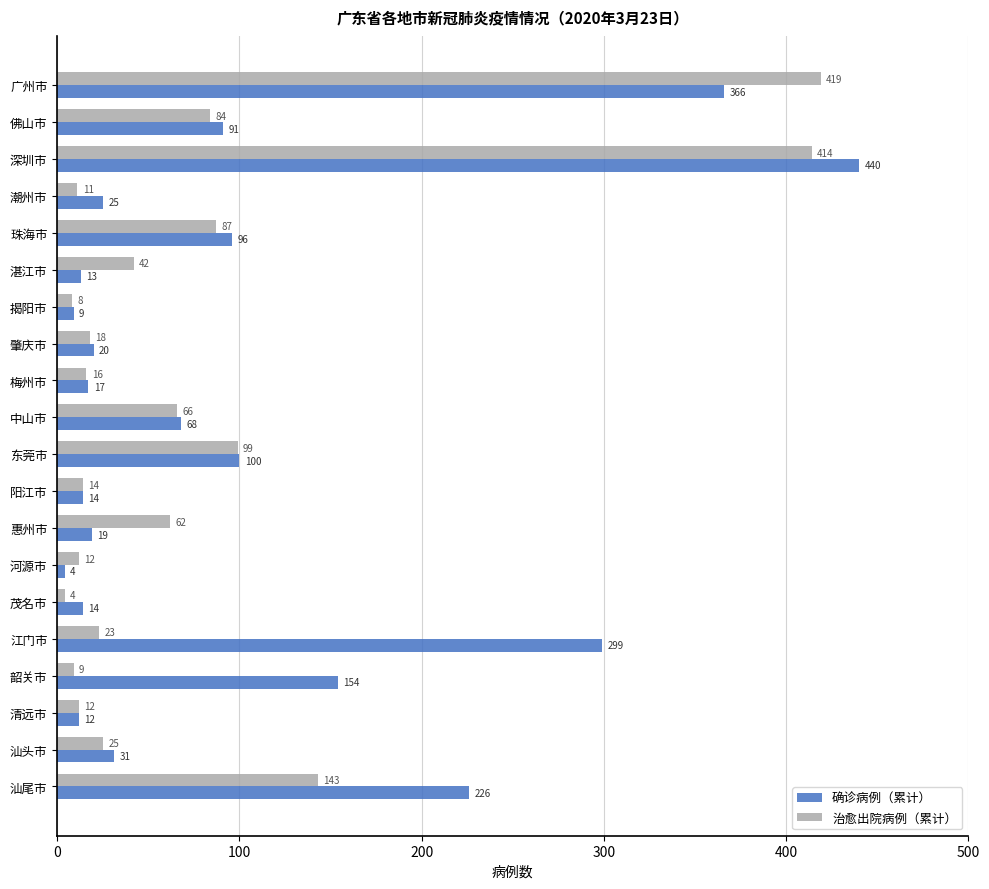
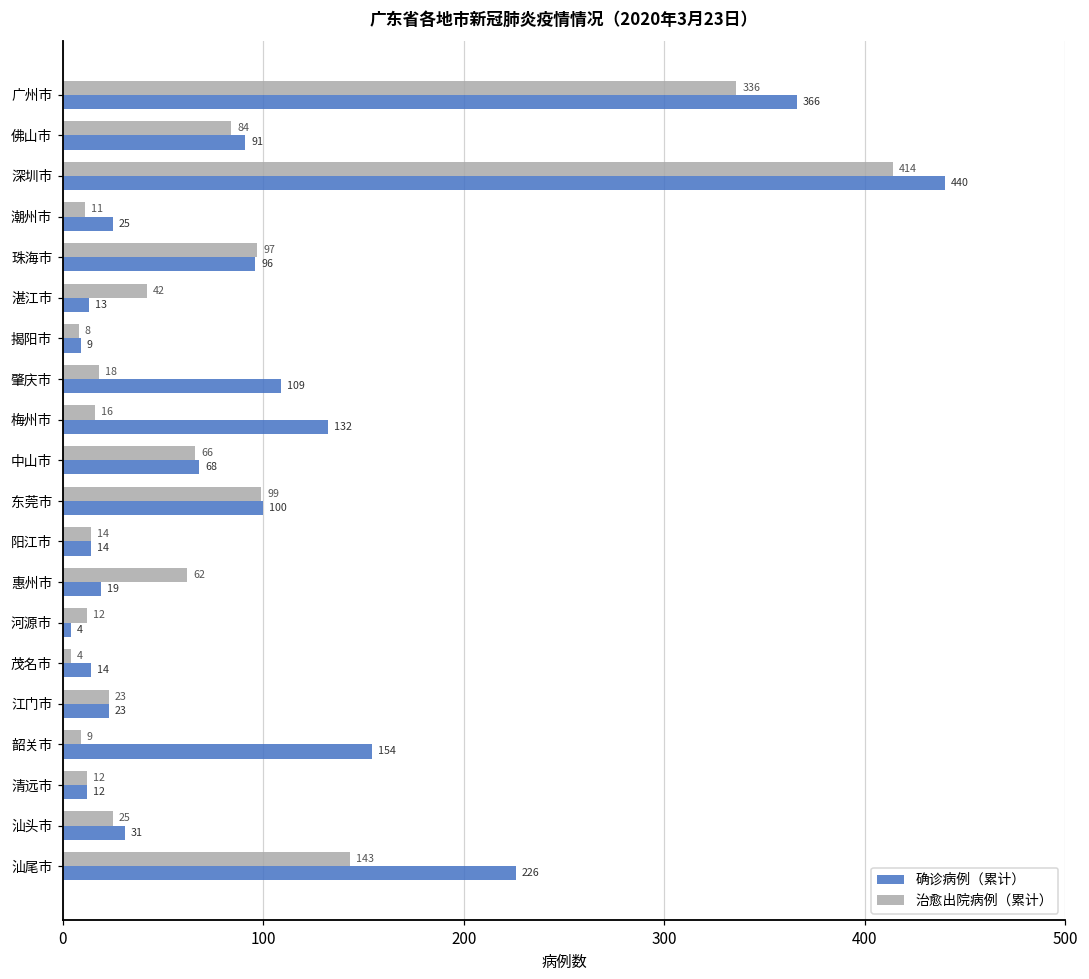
  {
    "确诊病例（累计）": {
      "广州市": 366,
      "佛山市": 91,
      "深圳市": 440,
      "潮州市": 25,
      "珠海市": 96,
      "湛江市": 13,
      "揭阳市": 9,
-     "肇庆市": 20,
-     "梅州市": 17,
+     "肇庆市": 109,
+     "梅州市": 132,
      "中山市": 68,
      "东莞市": 100,
      "阳江市": 14,
      "惠州市": 19,
      "河源市": 4,
      "茂名市": 14,
-     "江门市": 299,
+     "江门市": 23,
      "韶关市": 154,
      "清远市": 12,
      "汕头市": 31,
      "汕尾市": 226
    },
    "治愈出院病例（累计）": {
-     "广州市": 419,
+     "广州市": 336,
      "佛山市": 84,
      "深圳市": 414,
      "潮州市": 11,
-     "珠海市": 87,
+     "珠海市": 97,
      "湛江市": 42,
      "揭阳市": 8,
      "肇庆市": 18,
      "梅州市": 16,
      "中山市": 66,
      "东莞市": 99,
      "阳江市": 14,
      "惠州市": 62,
      "河源市": 12,
      "茂名市": 4,
      "江门市": 23,
      "韶关市": 9,
      "清远市": 12,
      "汕头市": 25,
      "汕尾市": 143
    }
  }
